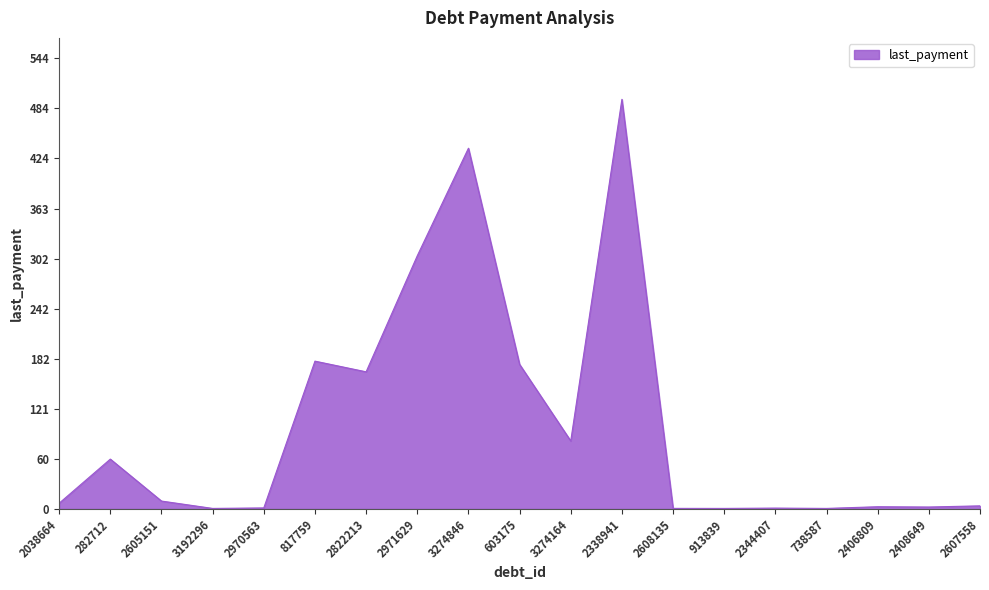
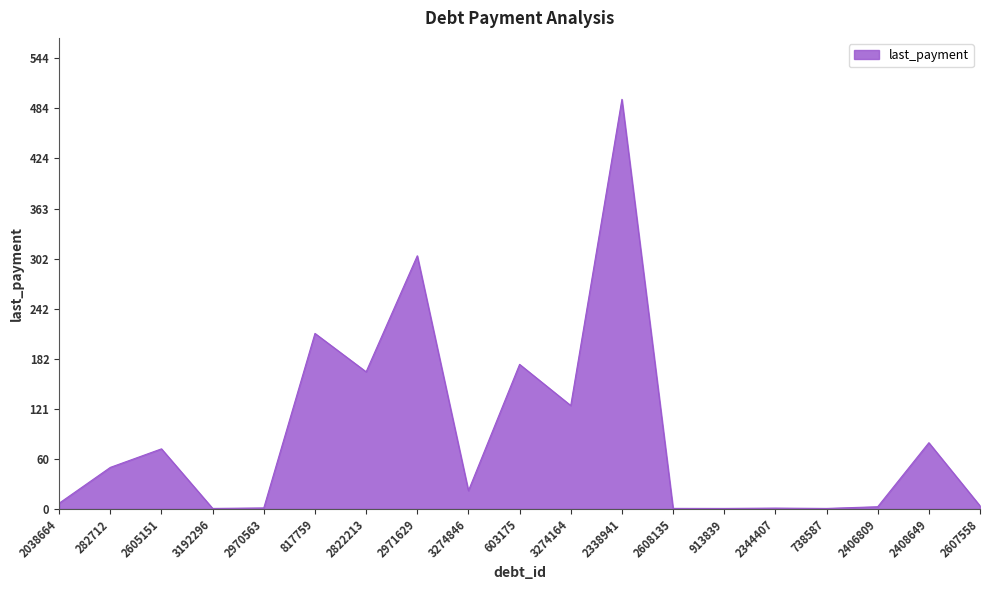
  {
    "2038664": 10,
-   "282712": 60,
-   "2605151": 10,
+   "282712": 50,
+   "2605151": 70,
    "3192296": 0,
    "2970563": 0,
-   "817759": 180,
+   "817759": 210,
    "2822213": 170,
    "2971629": 310,
-   "3274846": 440,
+   "3274846": 20,
    "603175": 170,
-   "3274164": 80,
+   "3274164": 120,
    "2338941": 500,
    "2608135": 0,
    "913839": 0,
    "2344407": 0,
    "738587": 0,
    "2406809": 0,
-   "2408649": 0,
+   "2408649": 80,
    "2607558": 0
  }
